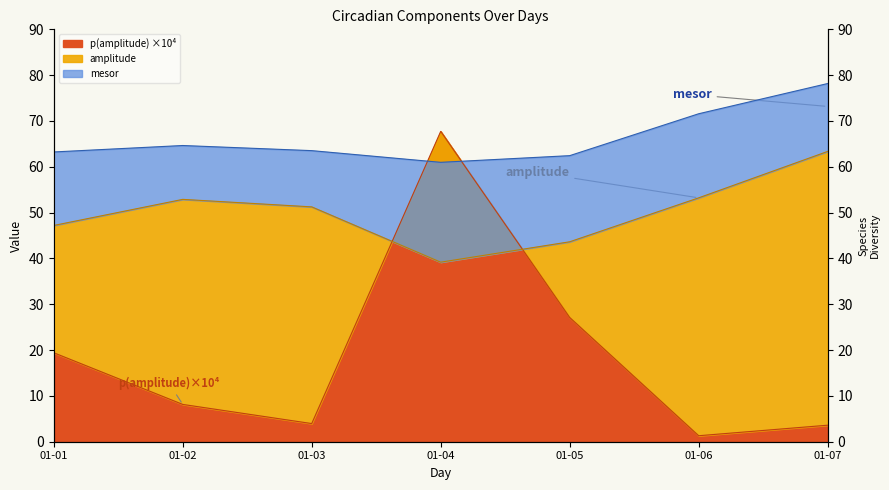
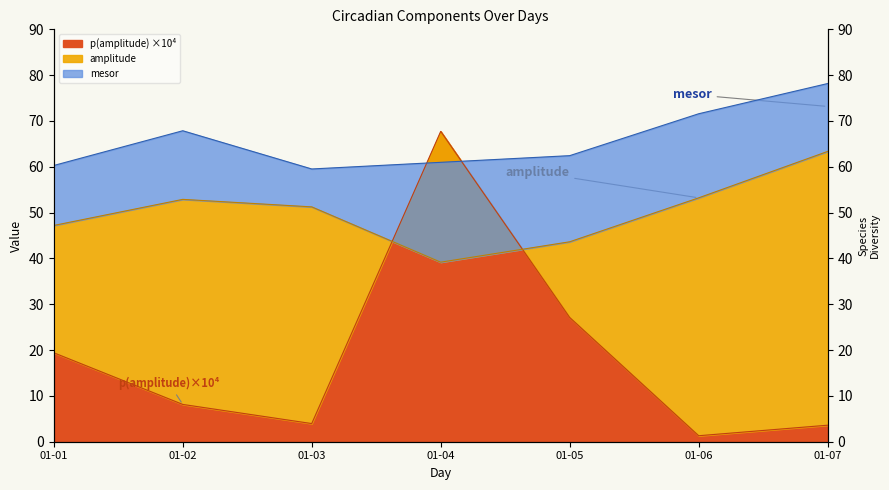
  {
    "p(amplitude) ×10⁴": {
      "01-01": 19,
      "01-03": 4,
      "01-05": 27,
      "01-06": 1,
      "01-07": 4
    },
    "mesor": {
-     "01-01": 63,
-     "01-02": 65,
-     "01-03": 64,
+     "01-01": 60,
+     "01-02": 68,
+     "01-03": 60,
      "01-04": 61,
      "01-05": 62,
      "01-06": 72,
      "01-07": 78
    }
  }
